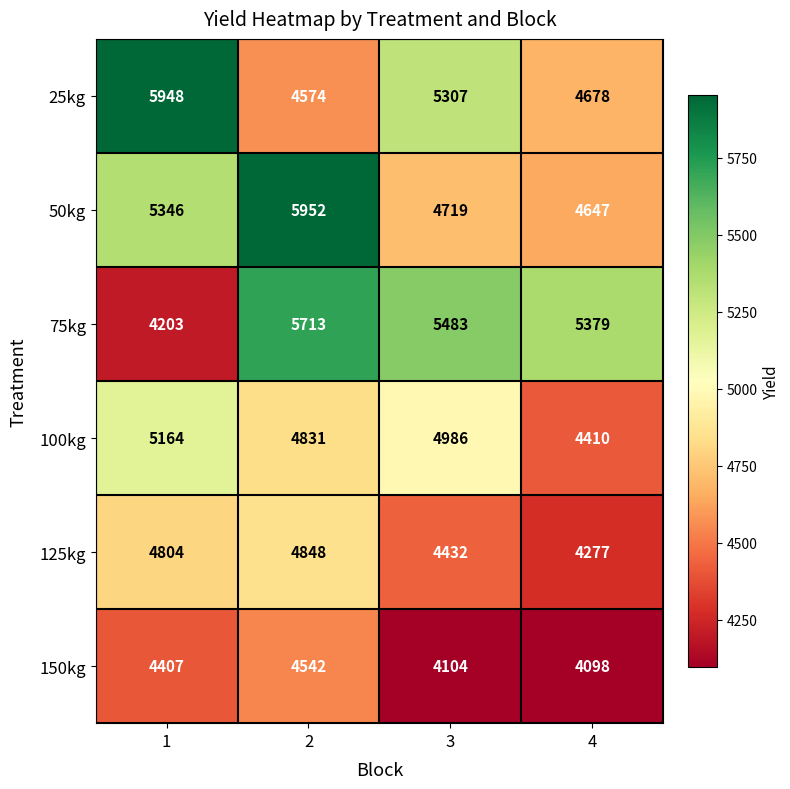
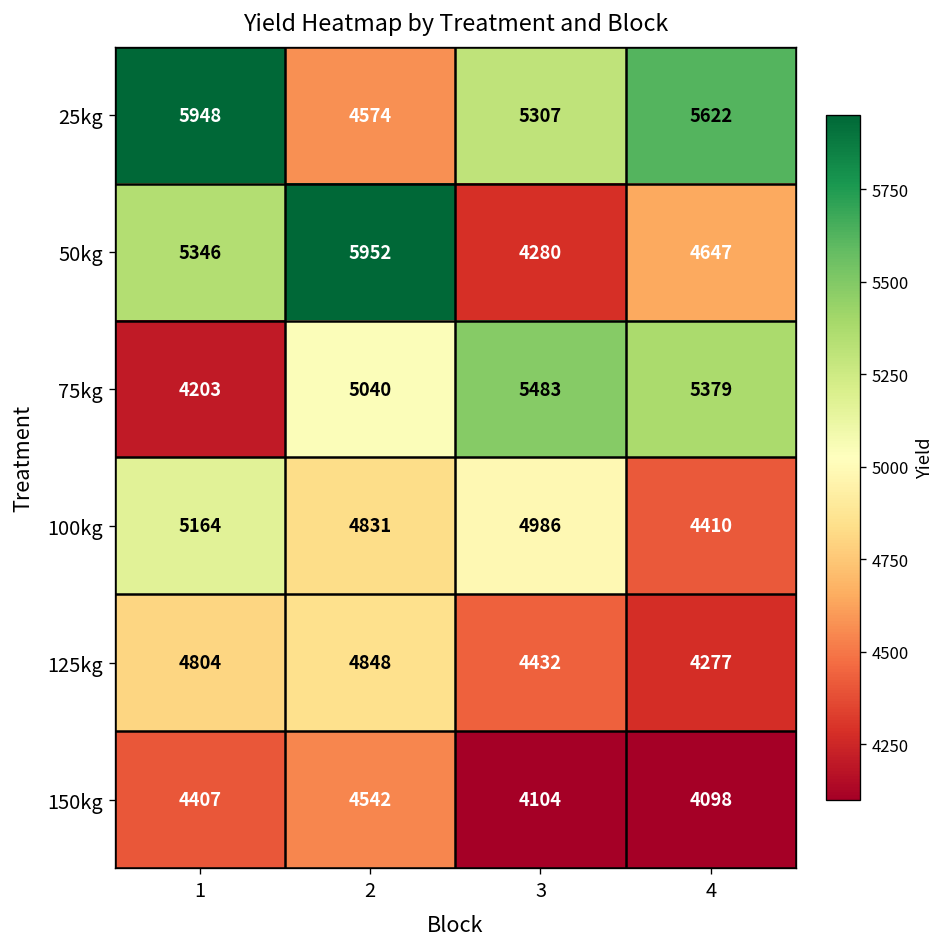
  {
    "25kg": {
      "1": 5948,
      "2": 4574,
      "3": 5307,
-     "4": 4678
+     "4": 5622
    },
    "50kg": {
      "1": 5346,
      "2": 5952,
-     "3": 4719,
+     "3": 4280,
      "4": 4647
    },
    "75kg": {
      "1": 4203,
-     "2": 5713,
+     "2": 5040,
      "3": 5483,
      "4": 5379
    },
    "100kg": {
      "1": 5164,
      "2": 4831,
      "3": 4986,
      "4": 4410
    },
    "125kg": {
      "1": 4804,
      "2": 4848,
      "3": 4432,
      "4": 4277
    },
    "150kg": {
      "1": 4407,
      "2": 4542,
      "3": 4104,
      "4": 4098
    }
  }
